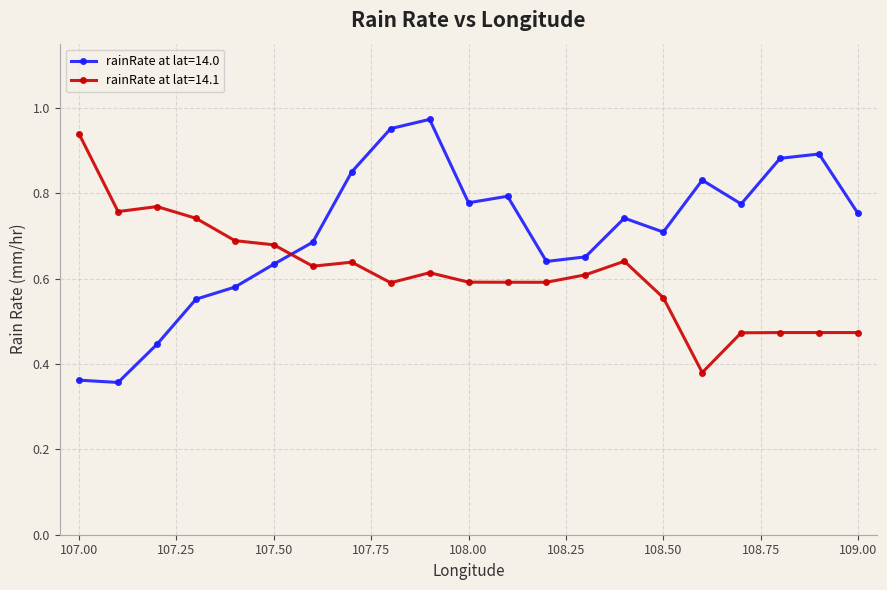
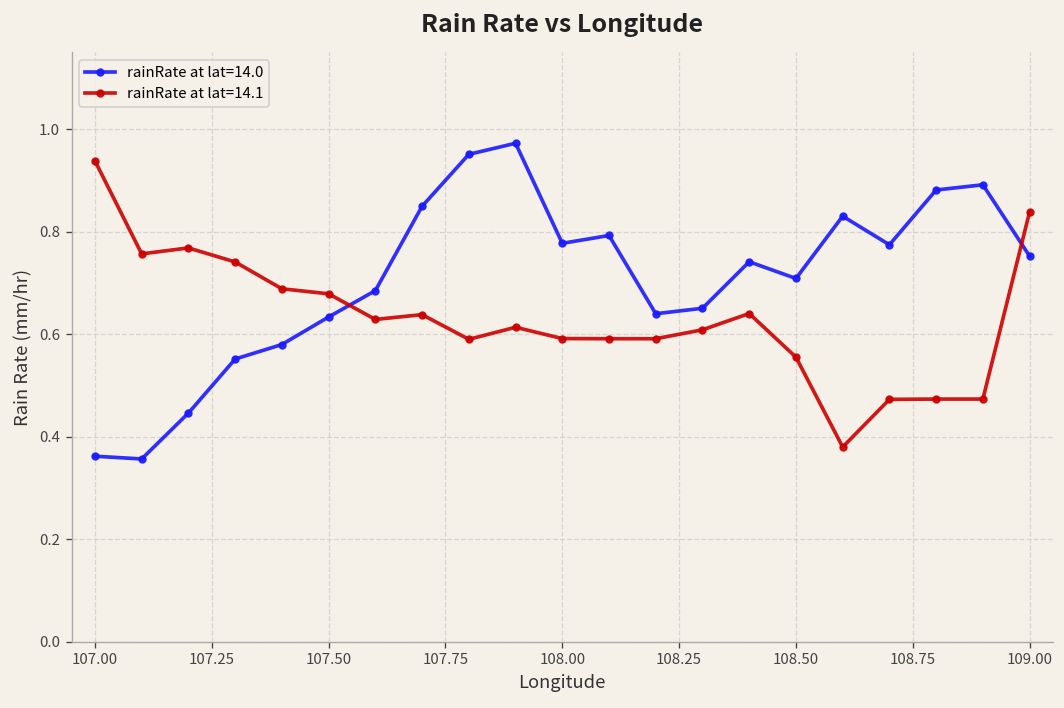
  {
    "rainRate at lat=14.0": {
      "107.00": 0.36,
      "107.50": 0.63,
      "108.00": 0.78,
      "108.50": 0.71,
      "109.00": 0.75
    },
    "rainRate at lat=14.1": {
      "107.00": 0.94,
      "107.50": 0.68,
      "108.00": 0.59,
      "108.50": 0.56,
-     "109.00": 0.47
+     "109.00": 0.84
    }
  }
